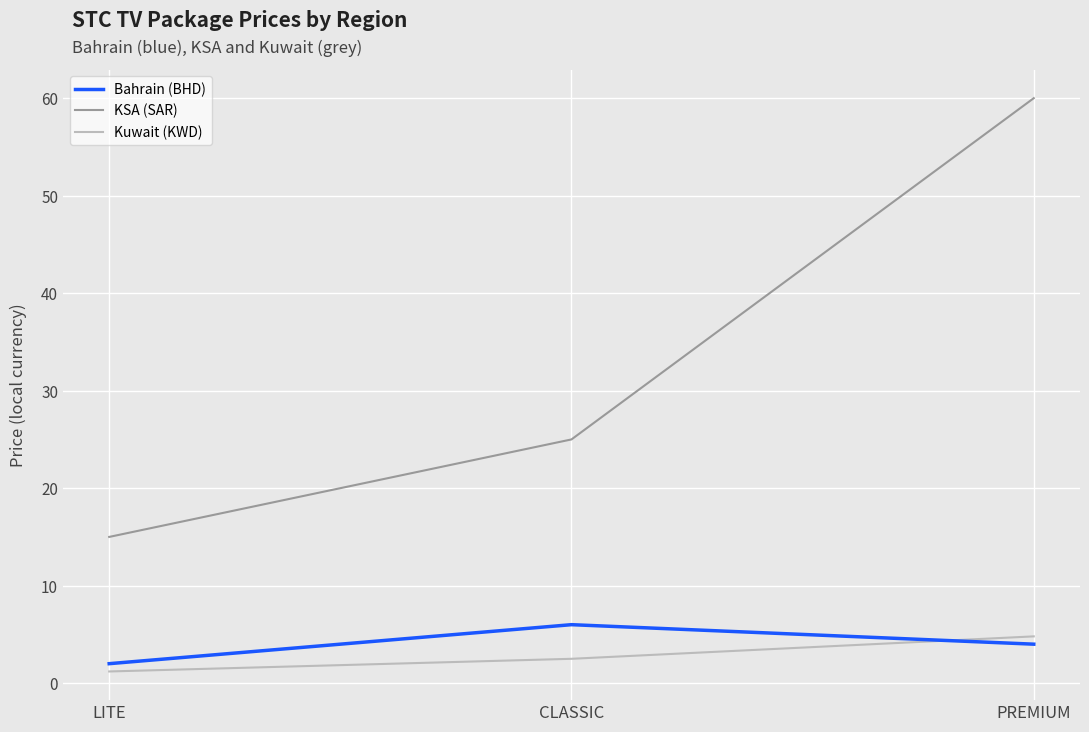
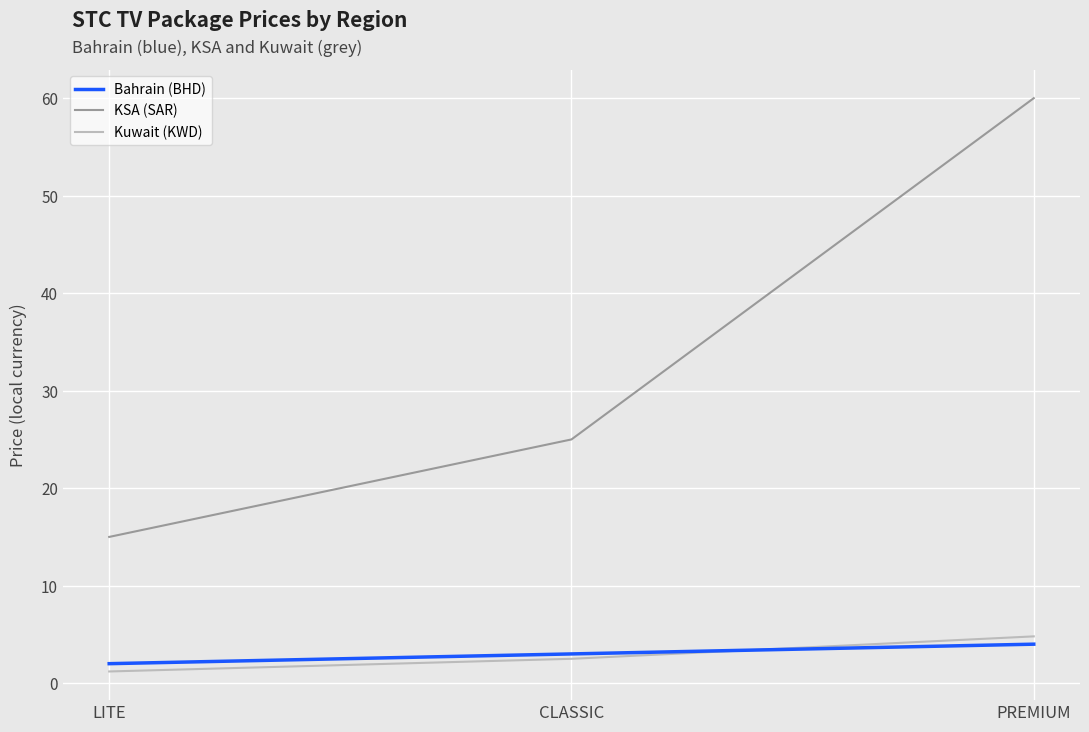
  {
    "Bahrain (BHD)": {
      "LITE": 2,
-     "CLASSIC": 6,
+     "CLASSIC": 3,
      "PREMIUM": 4
    }
  }
